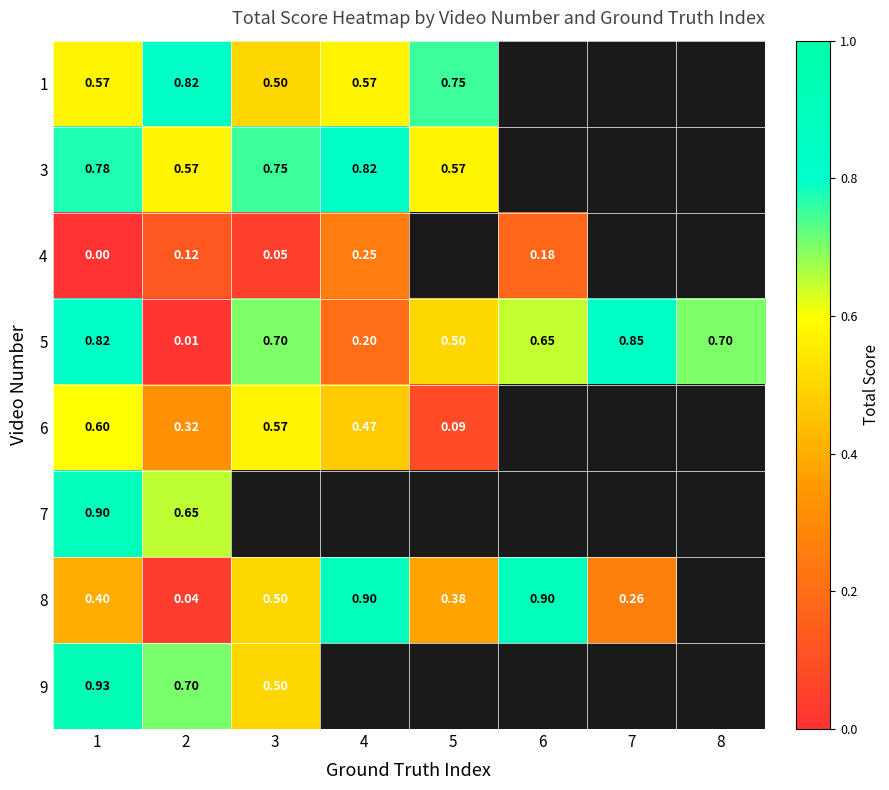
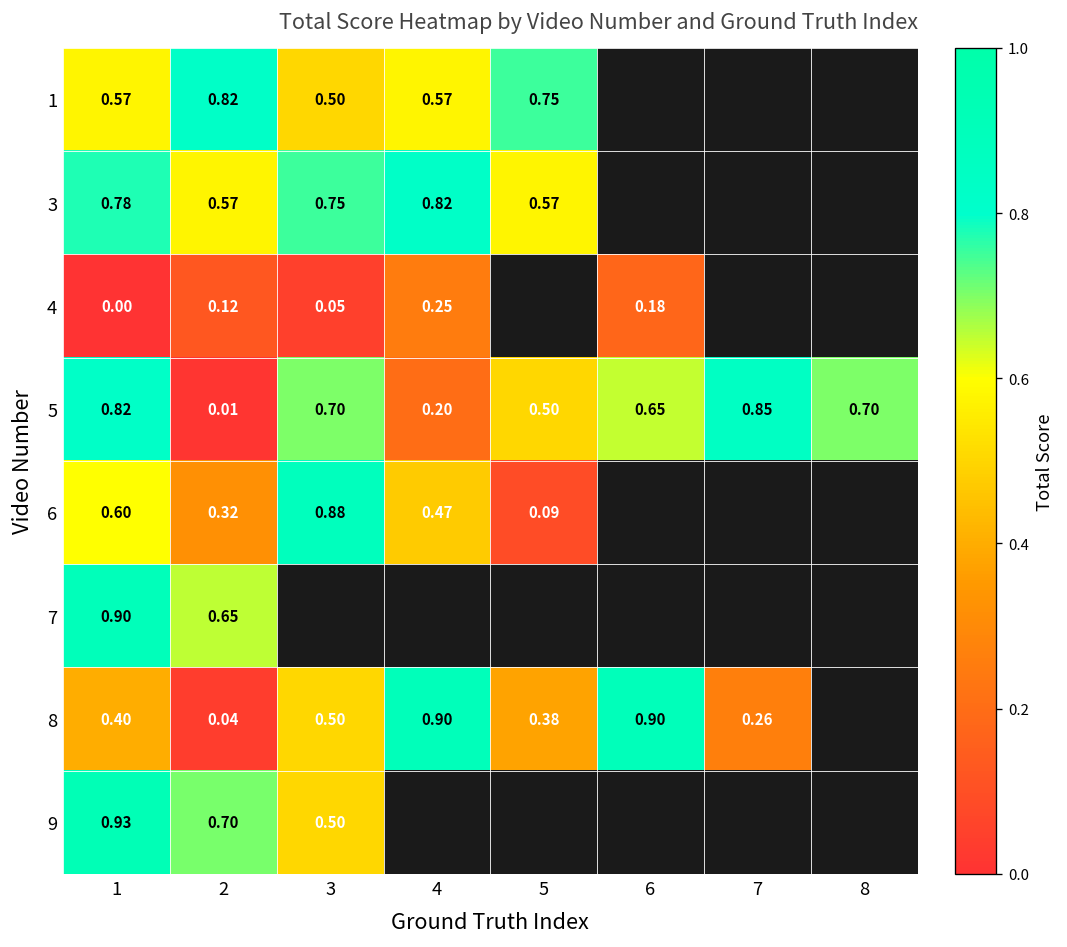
  {
    "1": {
      "1": 0.57,
      "2": 0.82,
      "3": 0.50,
      "4": 0.57,
      "5": 0.75
    },
    "3": {
      "1": 0.78,
      "2": 0.57,
      "3": 0.75,
      "4": 0.82,
      "5": 0.57
    },
    "4": {
      "1": 0.00,
      "2": 0.12,
      "3": 0.05,
      "4": 0.25,
      "6": 0.18
    },
    "5": {
      "1": 0.82,
      "2": 0.01,
      "3": 0.70,
      "4": 0.20,
      "5": 0.50,
      "6": 0.65,
      "7": 0.85,
      "8": 0.70
    },
    "6": {
      "1": 0.60,
      "2": 0.32,
-     "3": 0.57,
+     "3": 0.88,
      "4": 0.47,
      "5": 0.09
    },
    "7": {
      "1": 0.90,
      "2": 0.65
    },
    "8": {
      "1": 0.40,
      "2": 0.04,
      "3": 0.50,
      "4": 0.90,
      "5": 0.38,
      "6": 0.90,
      "7": 0.26
    },
    "9": {
      "1": 0.93,
      "2": 0.70,
      "3": 0.50
    }
  }
